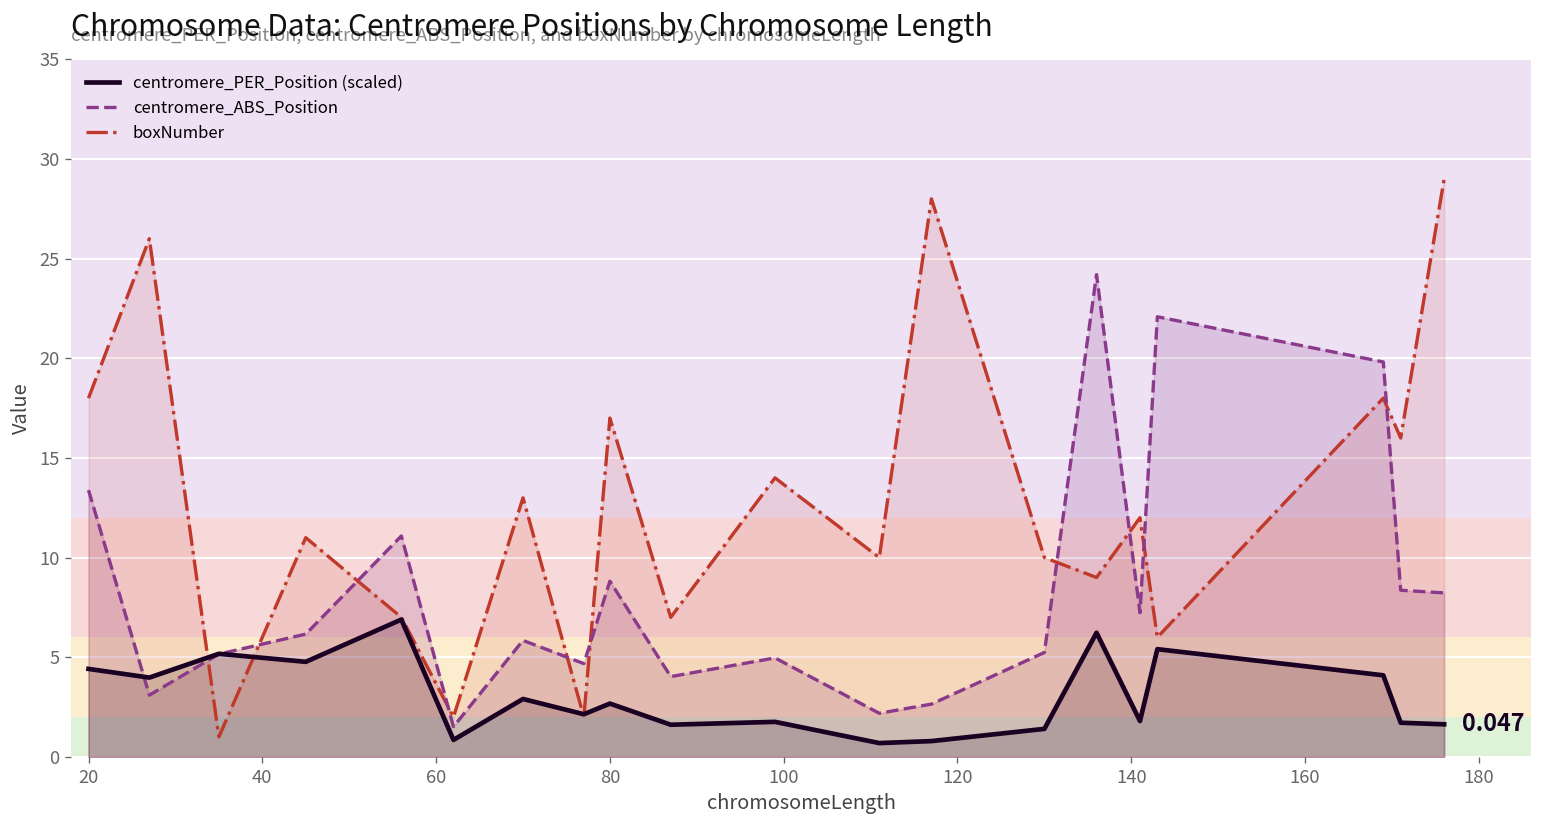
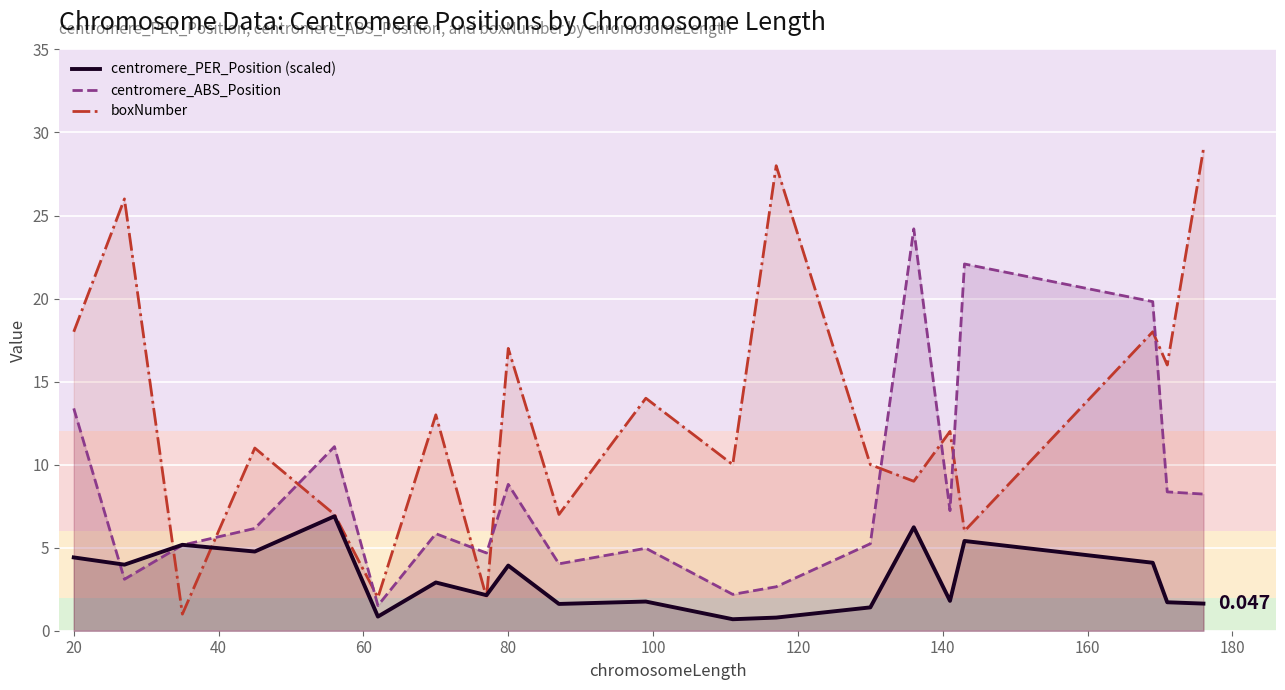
  {
    "centromere_PER_Position (scaled)": {
      "20": 4.4,
-     "80": 2.7
+     "80": 3.9
    },
    "centromere_ABS_Position": {
      "20": 13.4,
      "80": 8.8
    },
    "boxNumber": {
      "20": 18.0,
      "80": 17.0
    }
  }
